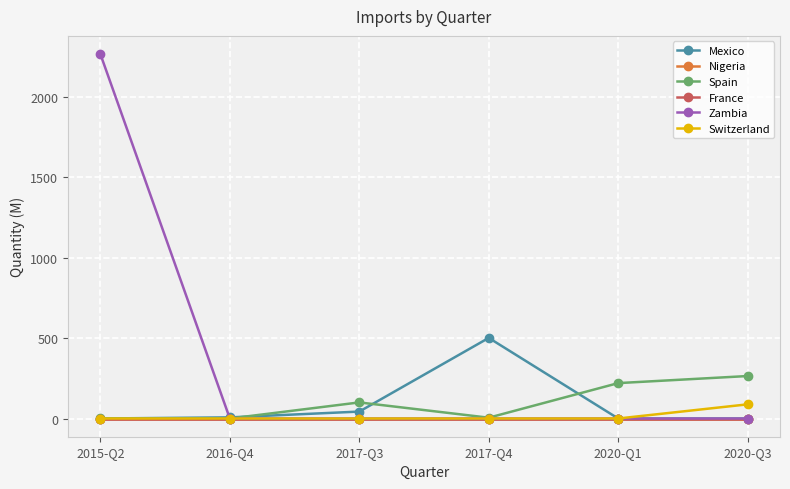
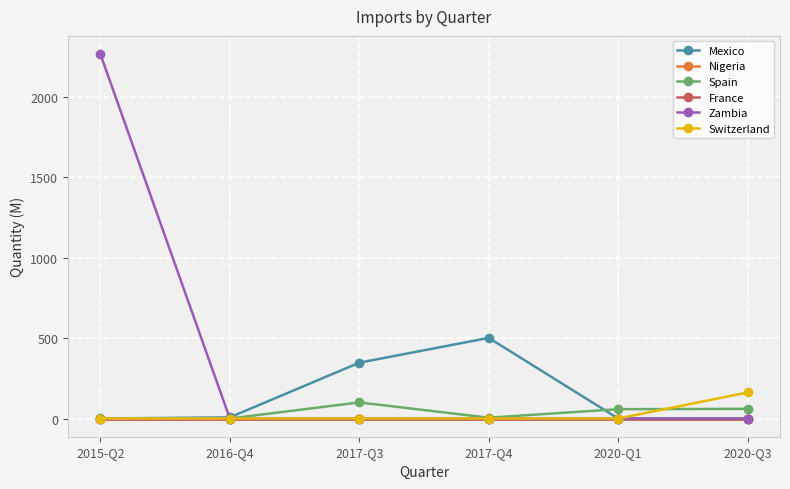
  {
    "Mexico": {
-     "2017-Q3": 40,
+     "2017-Q3": 350,
      "2017-Q4": 500
    },
    "Spain": {
      "2017-Q3": 100,
-     "2020-Q1": 220,
-     "2020-Q3": 260
+     "2020-Q1": 60,
+     "2020-Q3": 60
    },
    "Zambia": {
      "2015-Q2": 2270
    },
    "Switzerland": {
-     "2020-Q3": 90
+     "2020-Q3": 160
    }
  }
